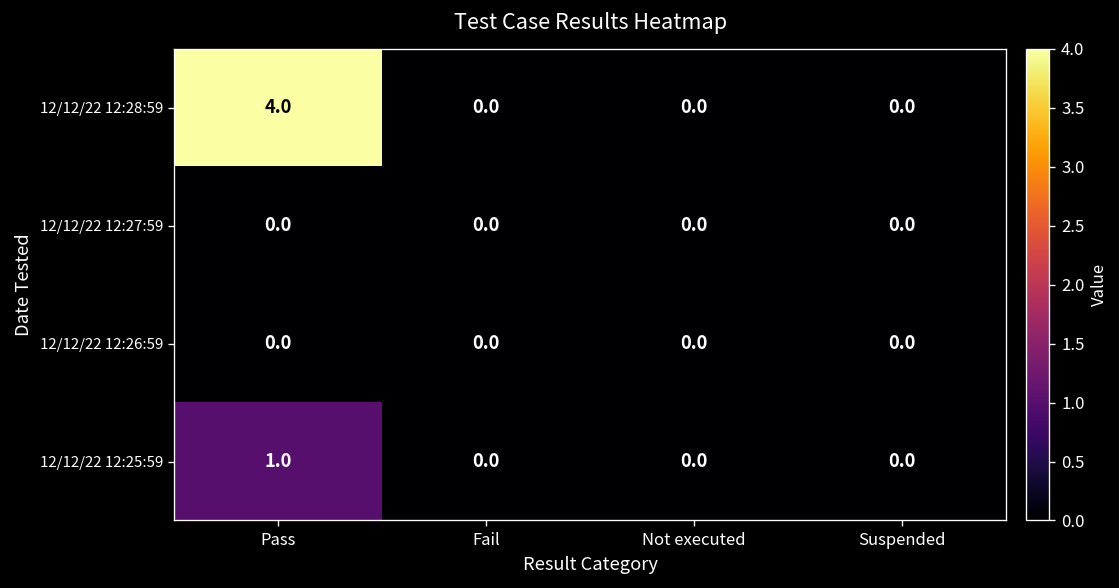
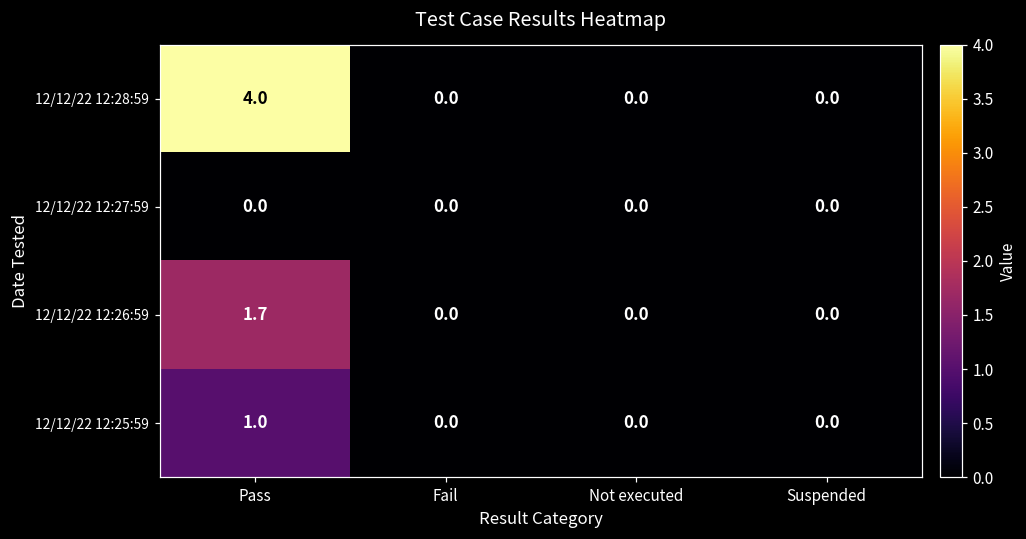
  {
    "12/12/22 12:28:59": {
      "Pass": 4.0,
      "Fail": 0.0,
      "Not executed": 0.0,
      "Suspended": 0.0
    },
    "12/12/22 12:27:59": {
      "Pass": 0.0,
      "Fail": 0.0,
      "Not executed": 0.0,
      "Suspended": 0.0
    },
    "12/12/22 12:26:59": {
-     "Pass": 0.0,
+     "Pass": 1.7,
      "Fail": 0.0,
      "Not executed": 0.0,
      "Suspended": 0.0
    },
    "12/12/22 12:25:59": {
      "Pass": 1.0,
      "Fail": 0.0,
      "Not executed": 0.0,
      "Suspended": 0.0
    }
  }
